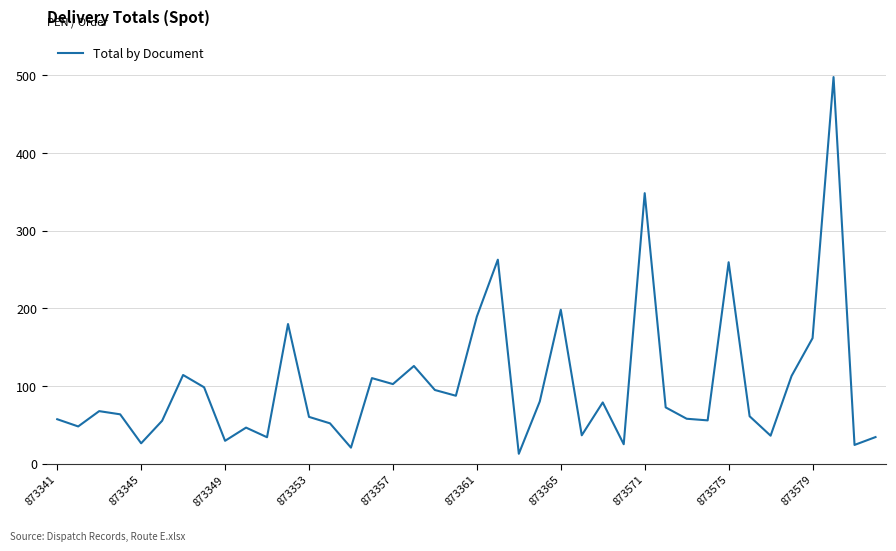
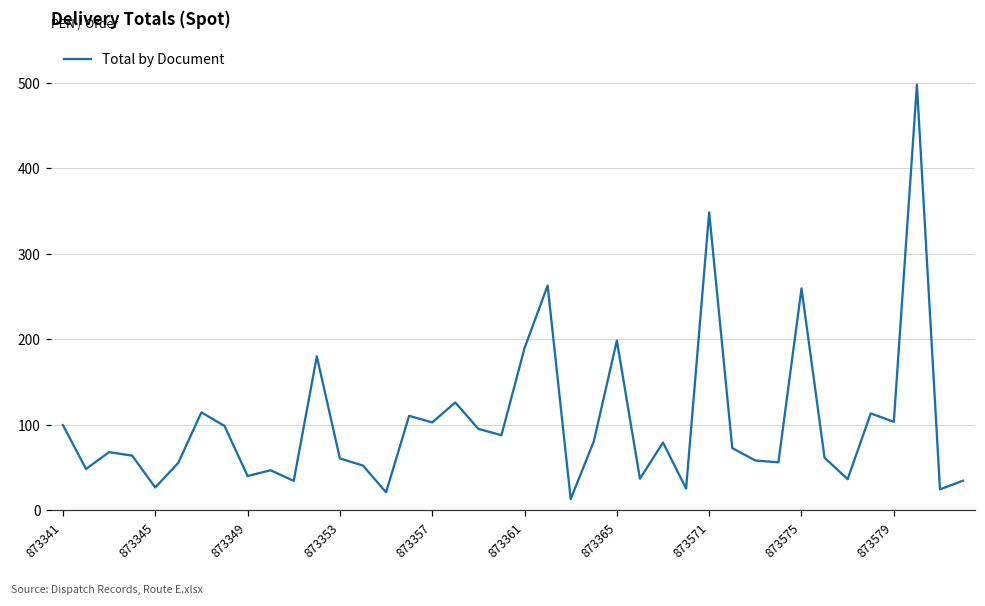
  {
-   "873341": 60,
+   "873341": 100,
    "873345": 30,
-   "873349": 30,
+   "873349": 40,
    "873353": 60,
    "873357": 100,
    "873361": 190,
    "873365": 200,
    "873571": 350,
    "873575": 260,
-   "873579": 160
+   "873579": 100
  }
